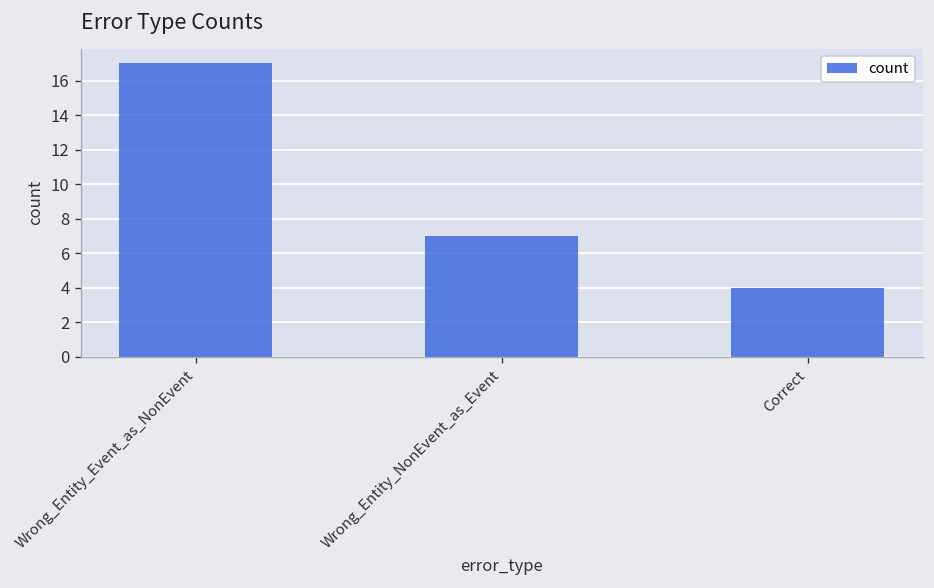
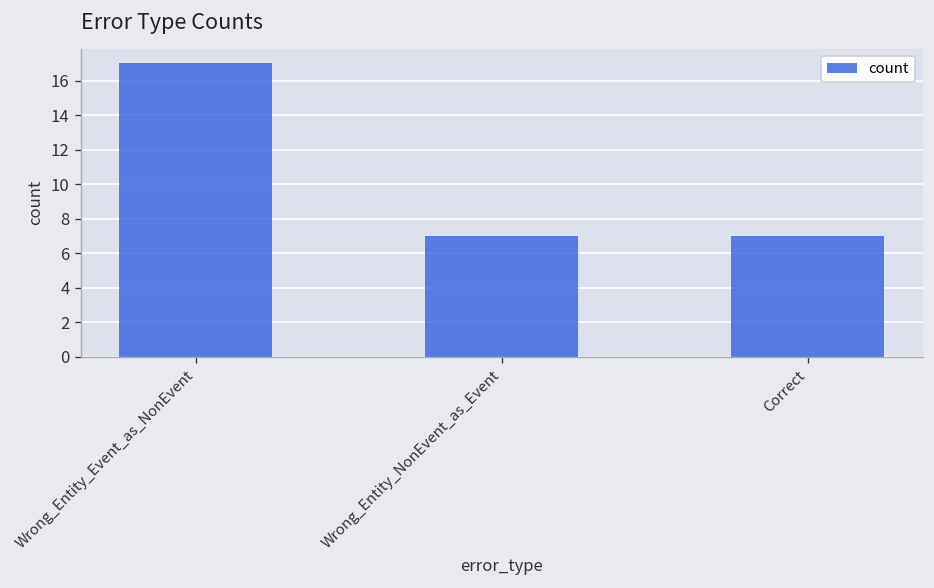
  {
    "Wrong_Entity_Event_as_NonEvent": 17,
    "Wrong_Entity_NonEvent_as_Event": 7,
-   "Correct": 4
+   "Correct": 7
  }
